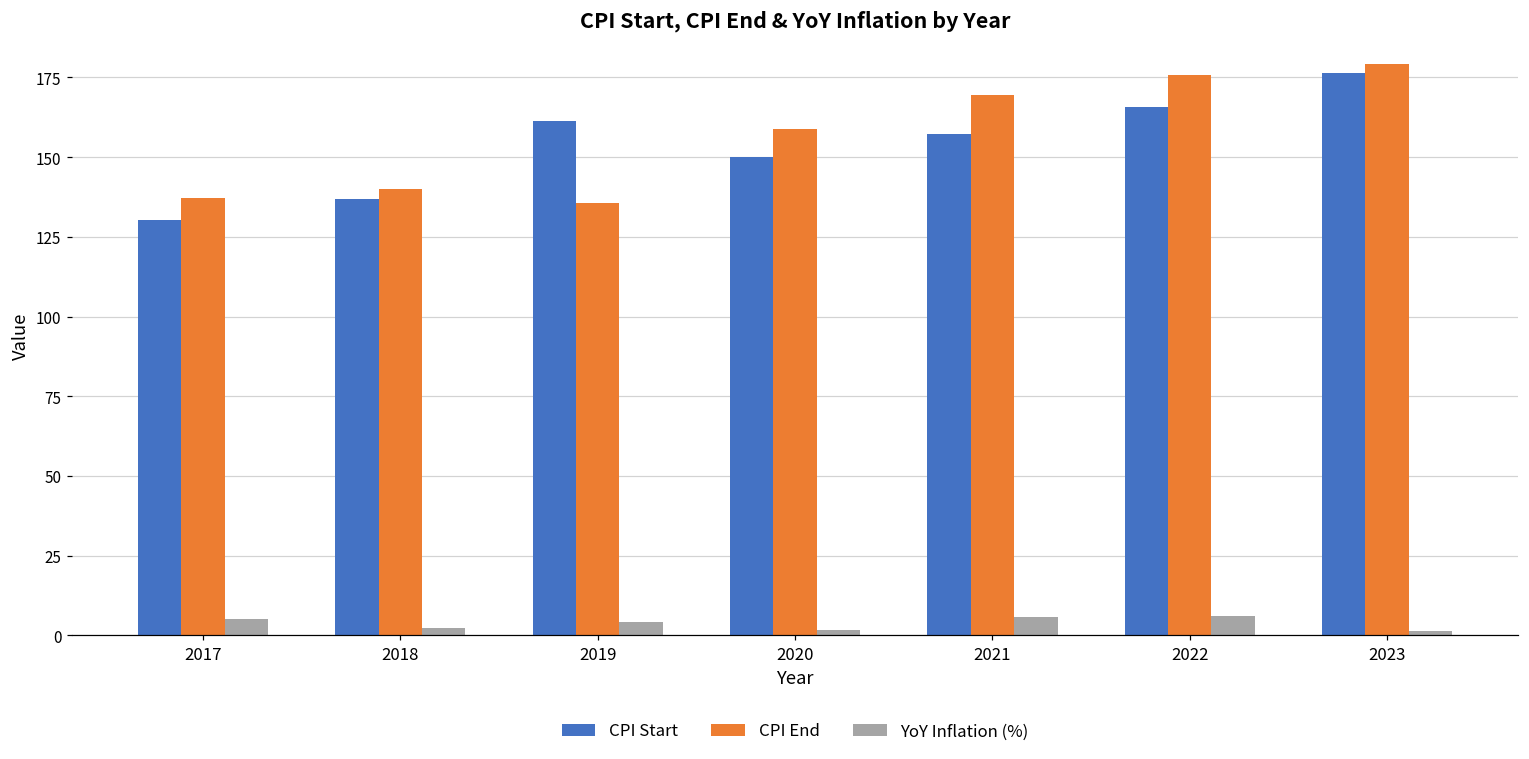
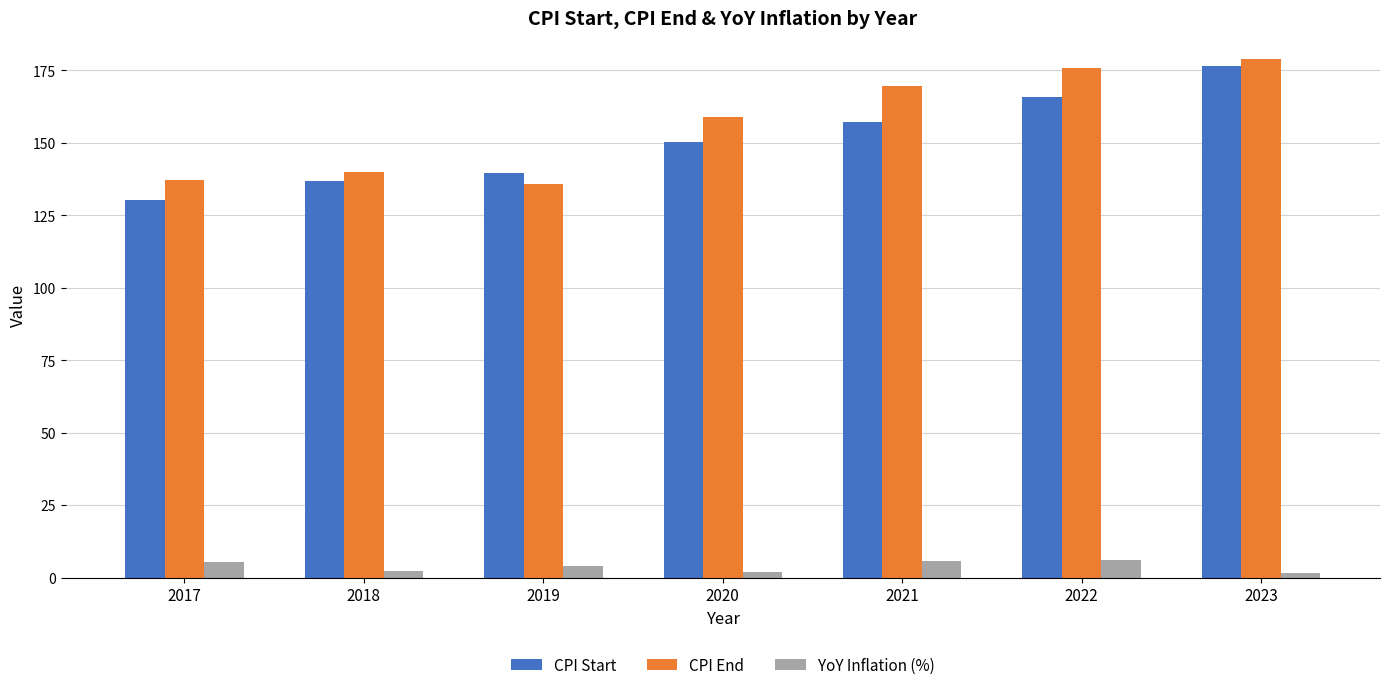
  {
    "CPI Start": {
      "2017": 130,
      "2018": 137,
-     "2019": 161,
+     "2019": 140,
      "2020": 150,
      "2021": 157,
      "2022": 166,
      "2023": 177
    },
    "CPI End": {
      "2017": 137,
      "2018": 140,
      "2019": 136,
      "2020": 159,
      "2021": 170,
      "2022": 176,
      "2023": 179
    },
    "YoY Inflation (%)": {
      "2017": 5,
      "2018": 2,
      "2019": 4,
      "2020": 2,
      "2021": 6,
      "2022": 6,
      "2023": 1
    }
  }
